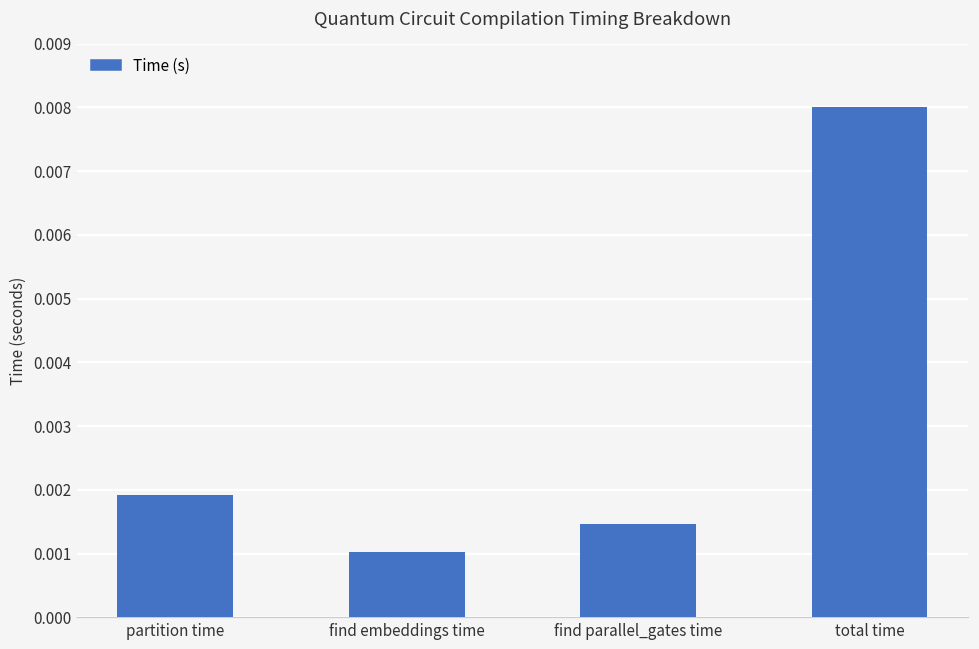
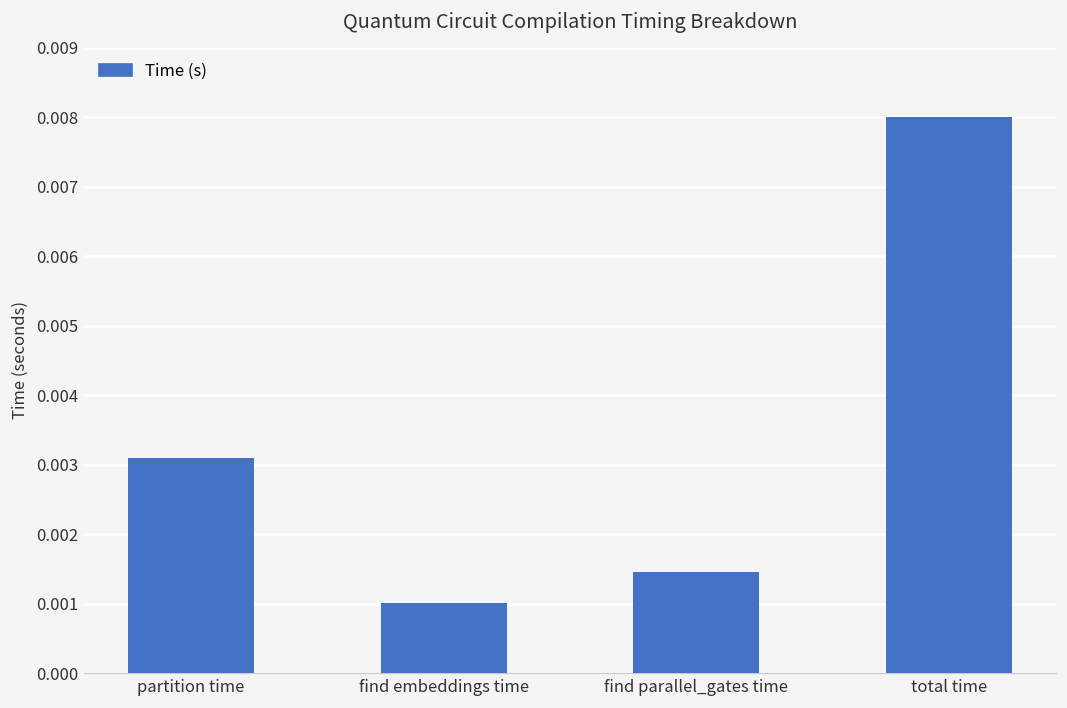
  {
-   "partition time": 0.0019,
+   "partition time": 0.0031,
    "find embeddings time": 0.0010,
    "find parallel_gates time": 0.0015,
    "total time": 0.0080
  }
